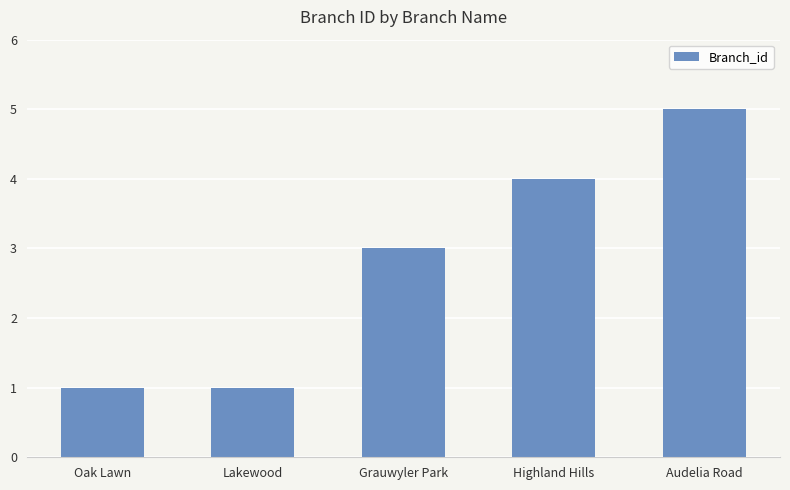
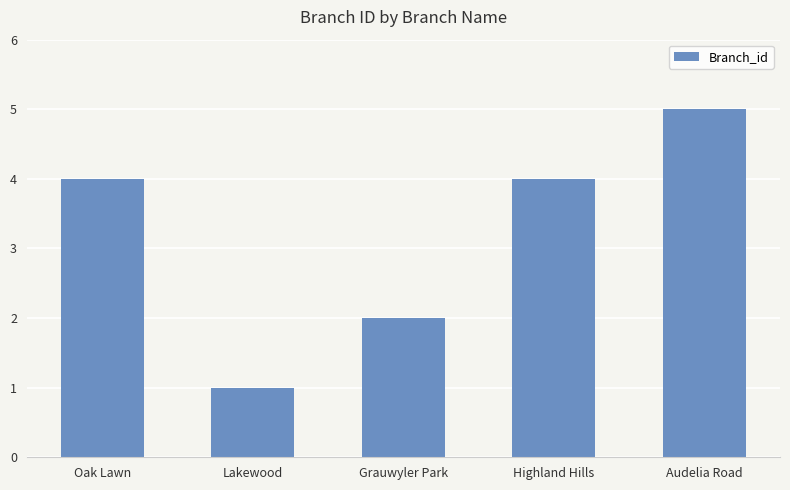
  {
-   "Oak Lawn": 1,
+   "Oak Lawn": 4,
    "Lakewood": 1,
-   "Grauwyler Park": 3,
+   "Grauwyler Park": 2,
    "Highland Hills": 4,
    "Audelia Road": 5
  }
